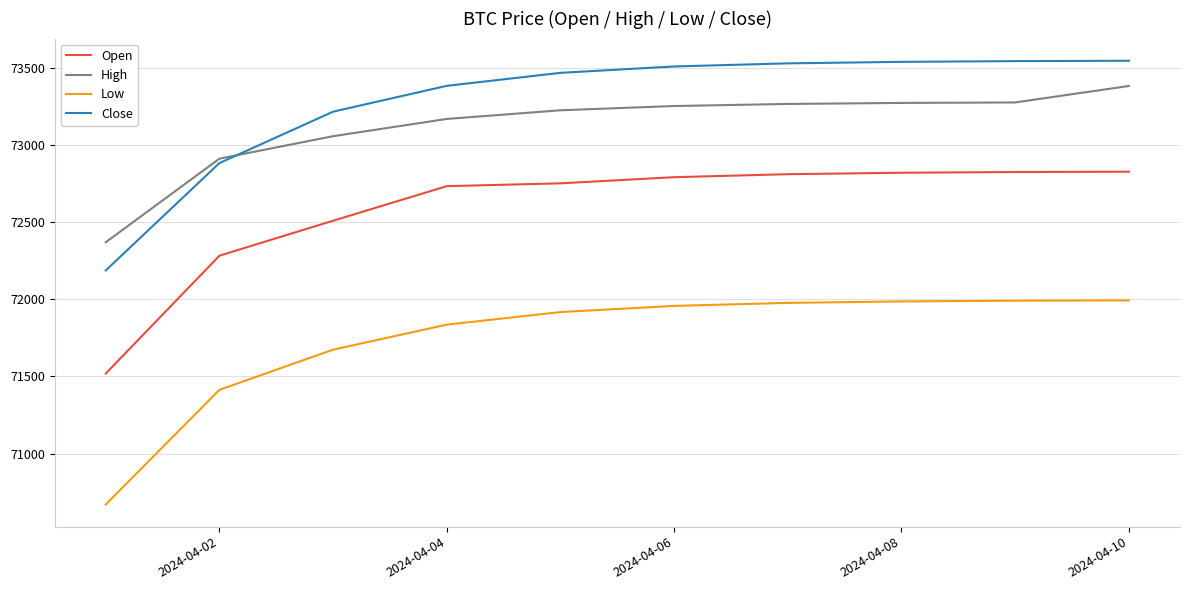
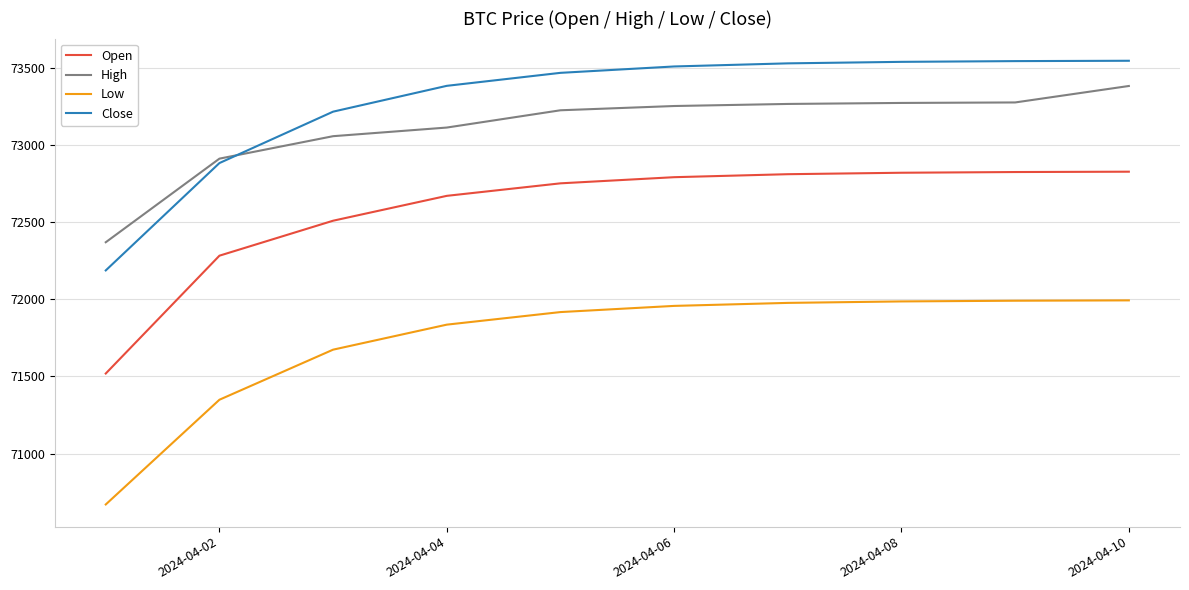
  {
    "Open": {
      "2024-04-02": 72280,
-     "2024-04-04": 72730,
+     "2024-04-04": 72670,
      "2024-04-06": 72790,
      "2024-04-08": 72820,
      "2024-04-10": 72830
    },
    "High": {
      "2024-04-02": 72910,
-     "2024-04-04": 73170,
+     "2024-04-04": 73110,
      "2024-04-06": 73250,
      "2024-04-08": 73270,
      "2024-04-10": 73380
    },
    "Low": {
-     "2024-04-02": 71410,
+     "2024-04-02": 71350,
      "2024-04-04": 71840,
      "2024-04-06": 71960,
      "2024-04-08": 71990,
      "2024-04-10": 71990
    },
    "Close": {
      "2024-04-02": 72880,
      "2024-04-04": 73380,
      "2024-04-06": 73510,
      "2024-04-08": 73540,
      "2024-04-10": 73540
    }
  }
